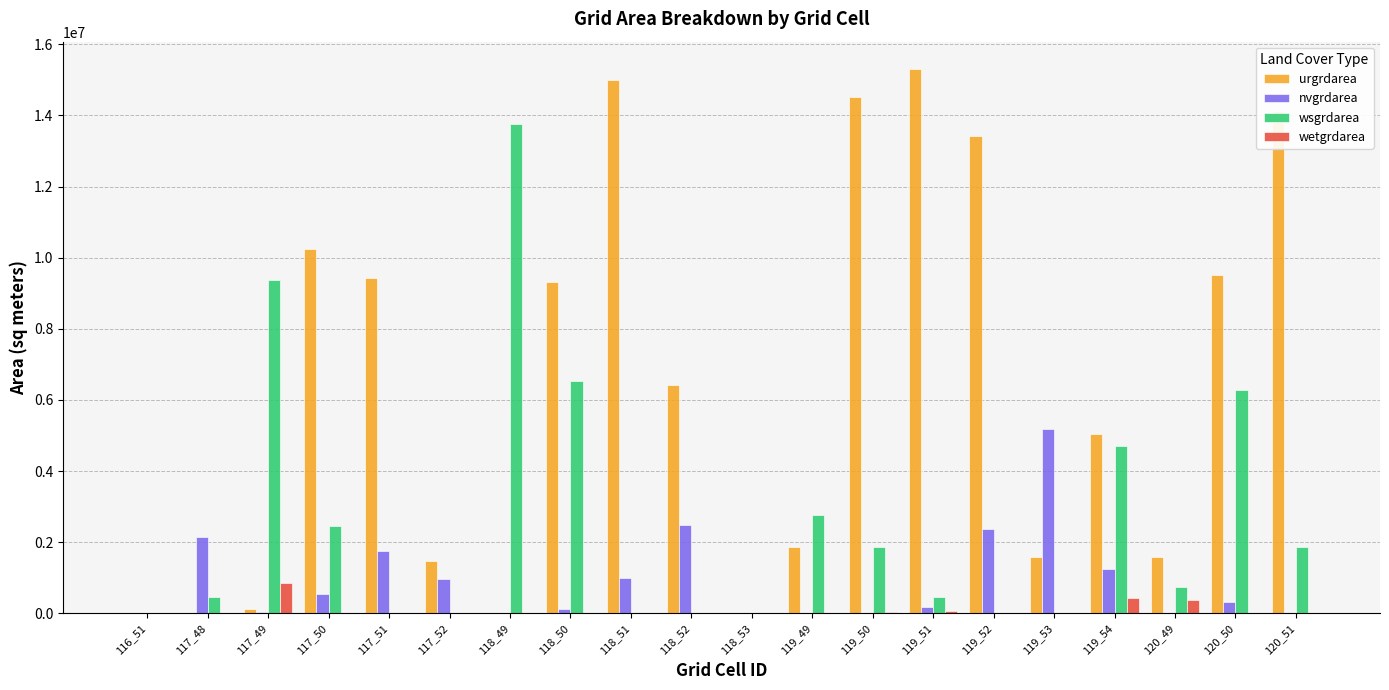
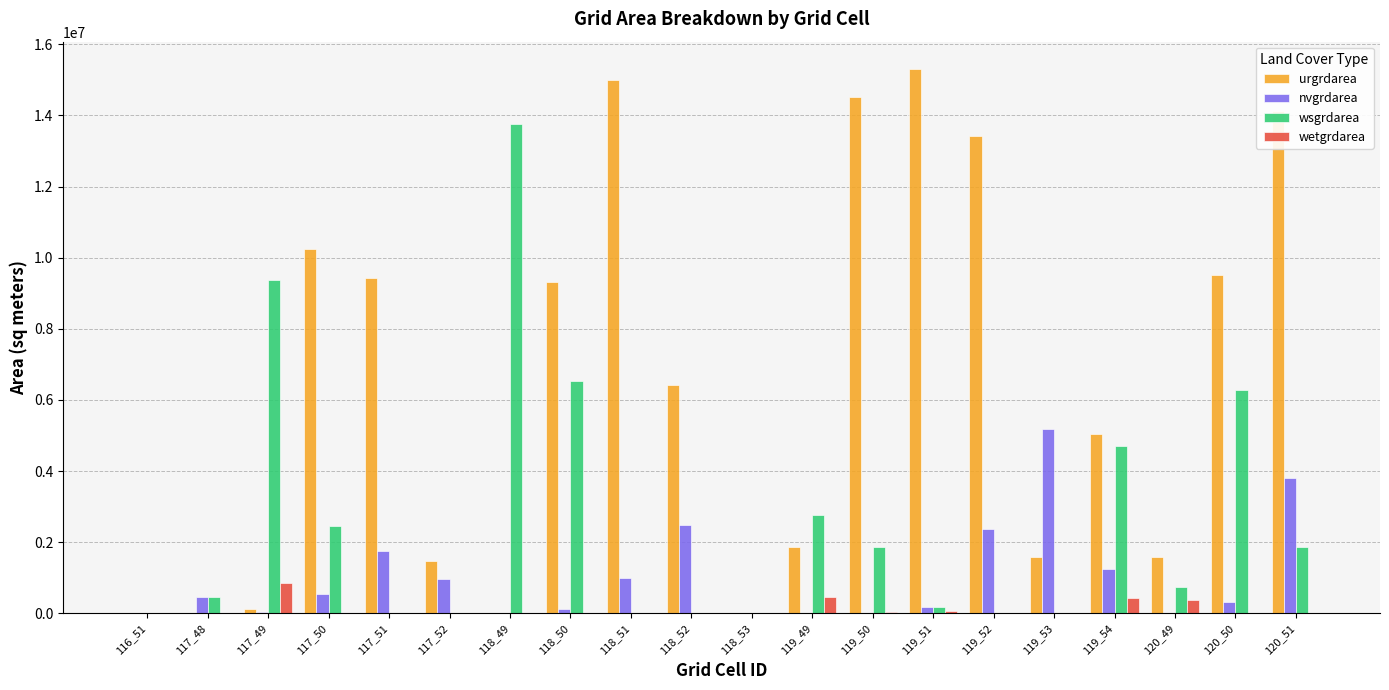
  {
    "urgrdarea": {
      "117_48": 0,
      "117_49": 100000,
      "117_50": 10200000,
      "117_51": 9400000,
      "117_52": 1500000,
      "118_50": 9300000,
      "118_51": 15000000,
      "118_52": 6400000,
      "119_49": 1900000,
      "119_50": 14500000,
      "119_51": 15300000,
      "119_52": 13400000,
      "119_53": 1600000,
      "119_54": 5000000,
      "120_49": 1600000,
      "120_50": 9500000
    },
    "nvgrdarea": {
-     "117_48": 2100000,
+     "117_48": 400000,
      "117_50": 500000,
      "117_51": 1700000,
      "117_52": 1000000,
      "118_49": 0,
      "118_50": 100000,
      "118_51": 1000000,
      "118_52": 2500000,
      "119_50": 0,
      "119_51": 200000,
      "119_52": 2400000,
      "119_53": 5200000,
      "119_54": 1200000,
      "120_49": 0,
      "120_50": 300000,
-     "120_51": 0
+     "120_51": 3800000
    },
    "wsgrdarea": {
      "116_51": 0,
      "117_48": 400000,
      "117_49": 9400000,
      "117_50": 2500000,
      "117_51": 0,
      "117_52": 0,
      "118_49": 13800000,
      "118_50": 6500000,
      "118_53": 0,
      "119_49": 2800000,
      "119_50": 1900000,
-     "119_51": 500000,
+     "119_51": 200000,
      "119_52": 0,
      "119_53": 0,
      "119_54": 4700000,
      "120_49": 700000,
      "120_50": 6300000,
      "120_51": 1900000
    },
    "wetgrdarea": {
      "116_51": 0,
      "117_48": 0,
      "117_49": 900000,
      "117_51": 0,
      "117_52": 0,
      "118_49": 0,
      "118_51": 0,
      "118_52": 0,
      "118_53": 0,
-     "119_49": 0,
+     "119_49": 400000,
      "119_52": 0,
      "119_54": 400000,
      "120_49": 400000,
      "120_50": 0
    }
  }
